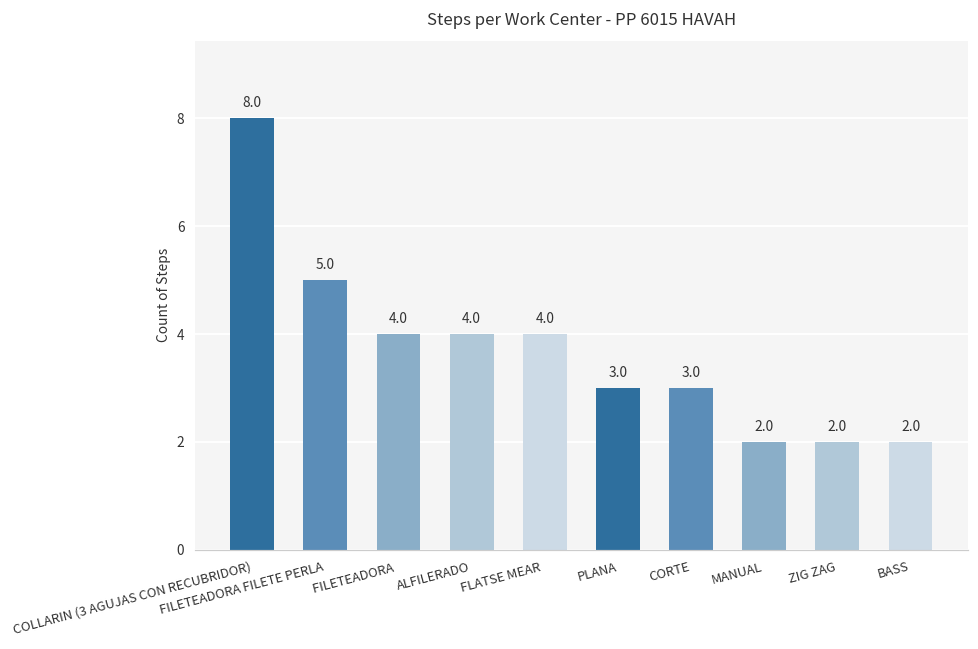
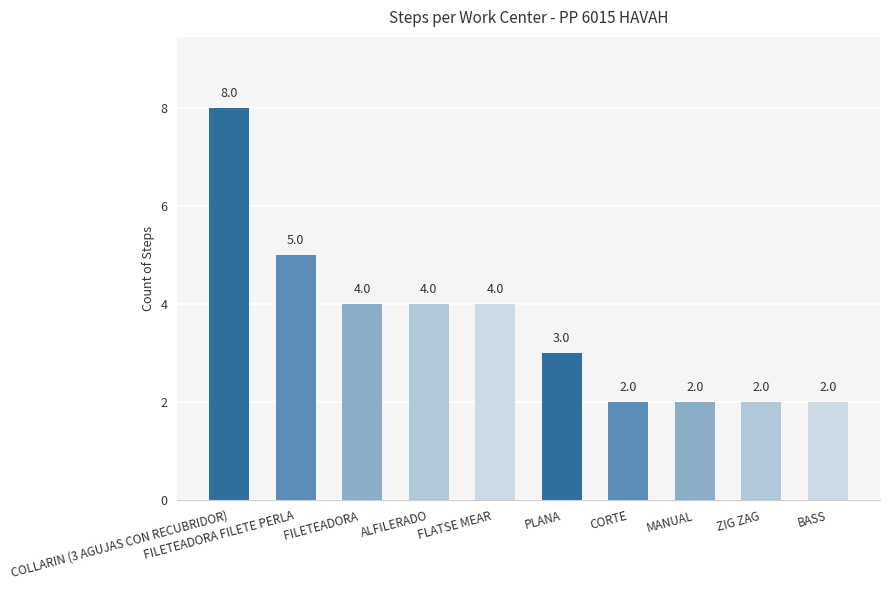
  {
    "COLLARIN (3 AGUJAS CON RECUBRIDOR)": 8.0,
    "FILETEADORA FILETE PERLA": 5.0,
    "FILETEADORA": 4.0,
    "ALFILERADO": 4.0,
    "FLATSE MEAR": 4.0,
    "PLANA": 3.0,
-   "CORTE": 3.0,
+   "CORTE": 2.0,
    "MANUAL": 2.0,
    "ZIG ZAG": 2.0,
    "BASS": 2.0
  }
